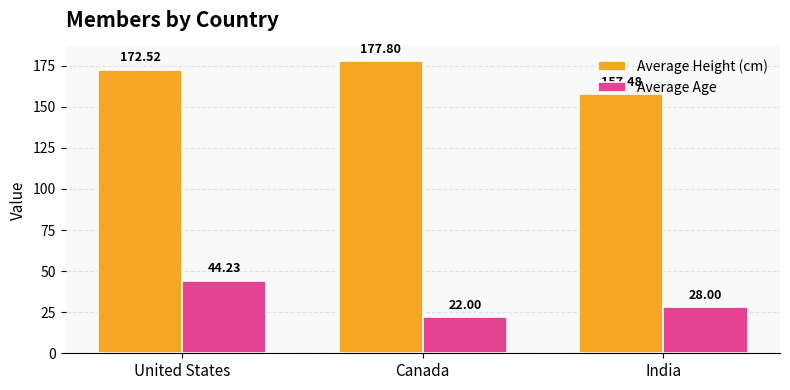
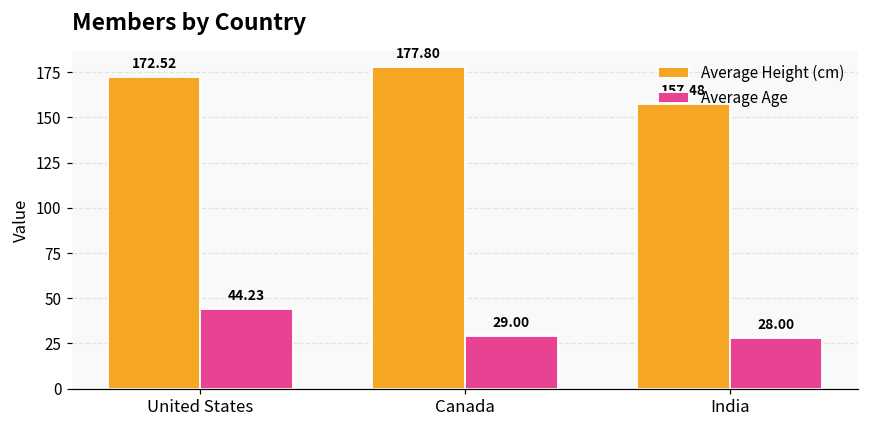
  {
    "Average Height (cm)": {
      "United States": 172.52,
      "Canada": 177.80,
      "India": 157.48
    },
    "Average Age": {
      "United States": 44.23,
-     "Canada": 22.00,
+     "Canada": 29.00,
      "India": 28.00
    }
  }
